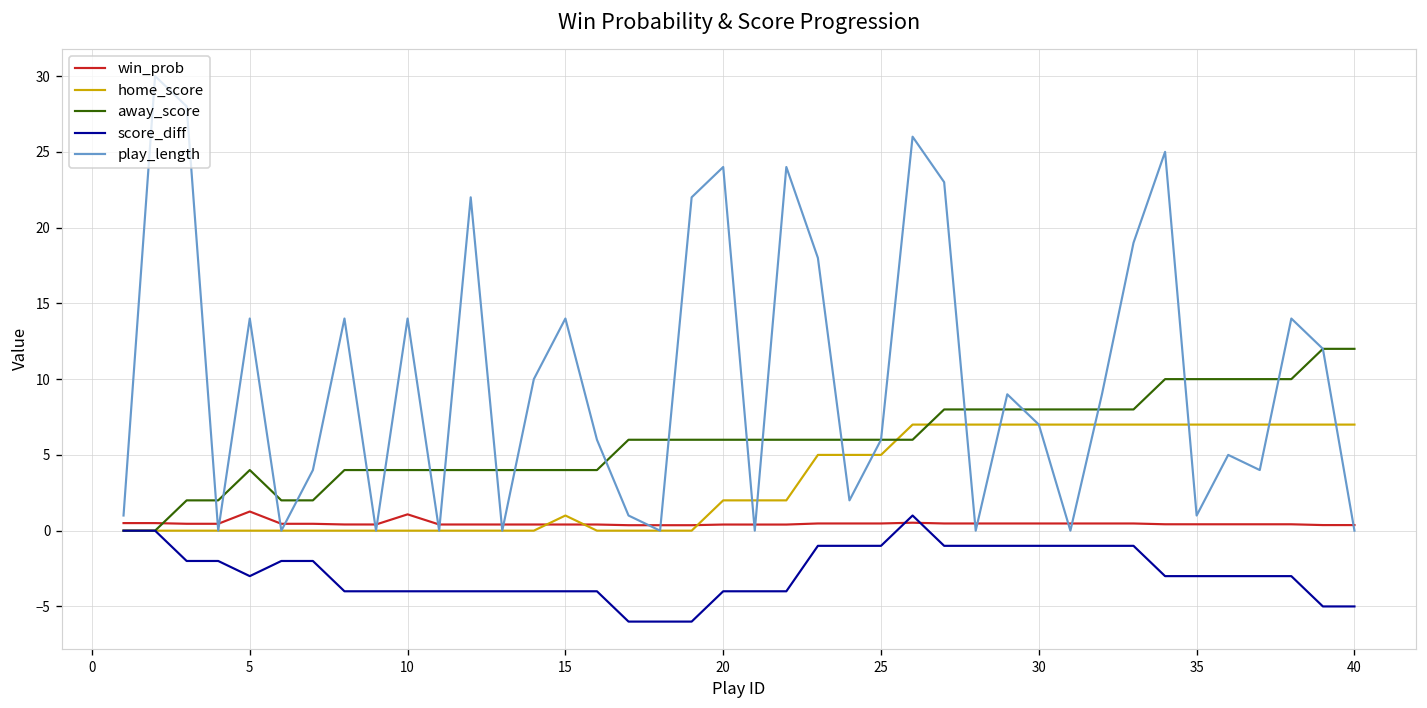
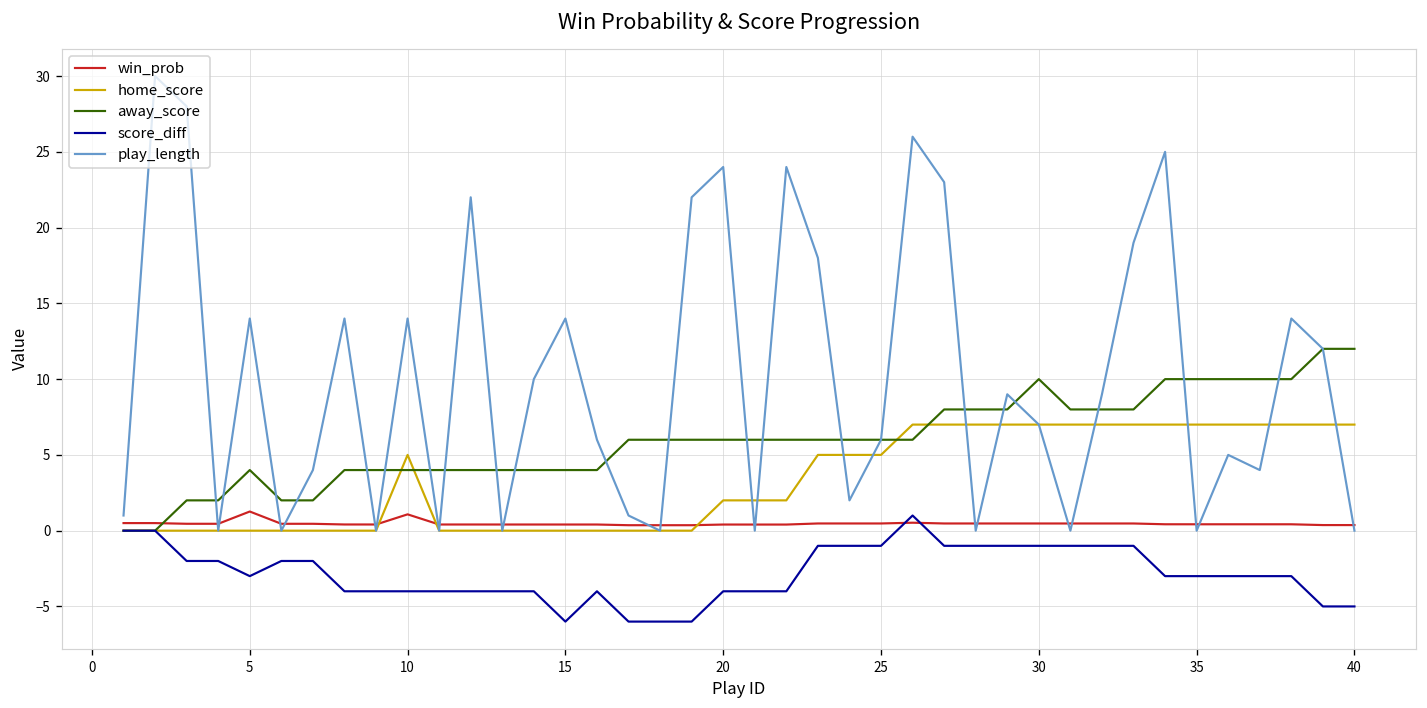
  {
    "win_prob": {
      "5": 1.3,
      "10": 1,
      "15": 0.4,
      "20": 0.4,
      "25": 0.5,
      "30": 0.5,
      "35": 0.4,
      "40": 0.4
    },
    "home_score": {
      "5": 0,
-     "10": 0,
-     "15": 1,
+     "10": 5,
+     "15": 0,
      "20": 2,
      "25": 5,
      "35": 7,
      "40": 7
    },
    "away_score": {
      "5": 4,
      "10": 4,
      "15": 4,
      "20": 6,
-     "30": 8,
+     "30": 10,
      "35": 10,
      "40": 12
    },
    "score_diff": {
      "5": -3,
      "10": -4,
-     "15": -4,
+     "15": -6,
      "20": -4,
      "25": -1,
      "30": -1,
      "35": -3,
      "40": -5
    },
    "play_length": {
      "5": 14,
      "10": 14,
      "15": 14,
      "20": 24,
-     "35": 1,
+     "35": 0,
      "40": 0
    }
  }
